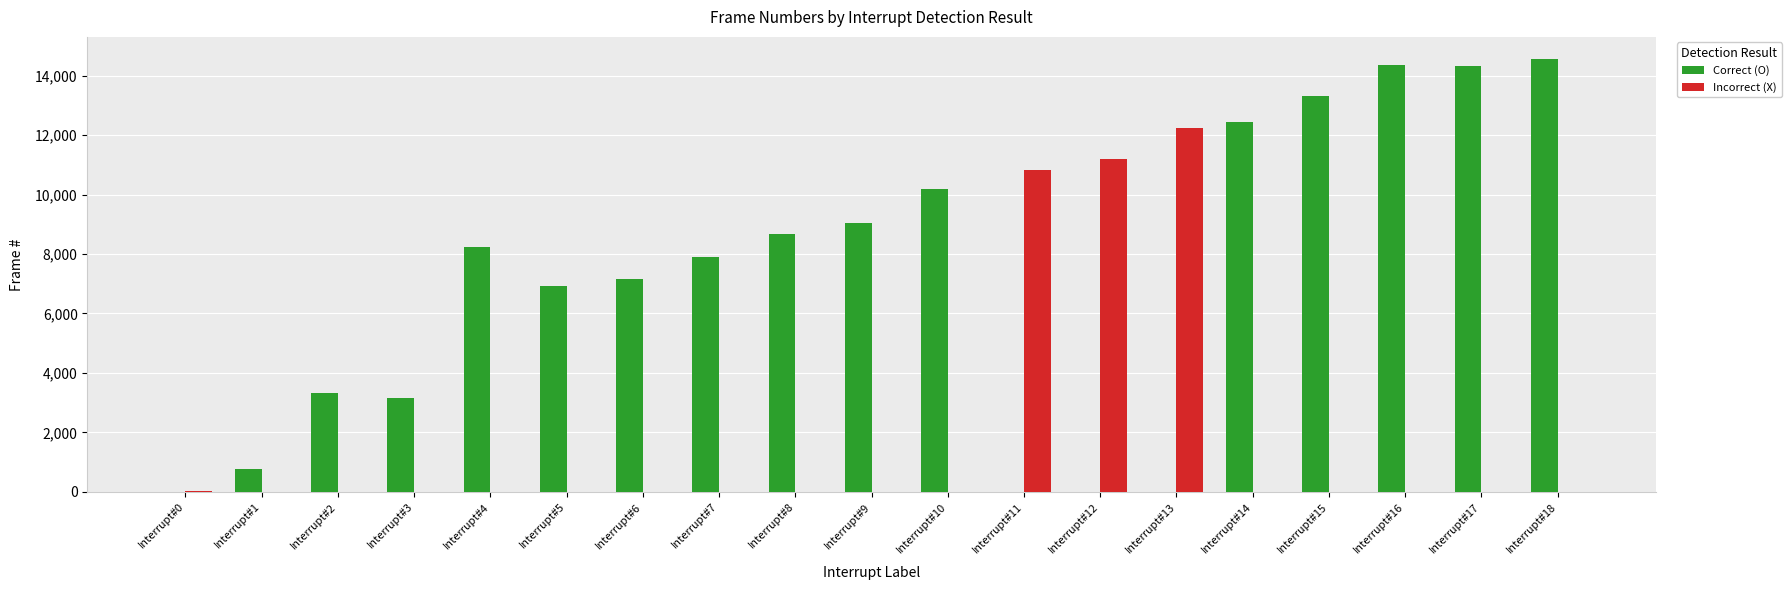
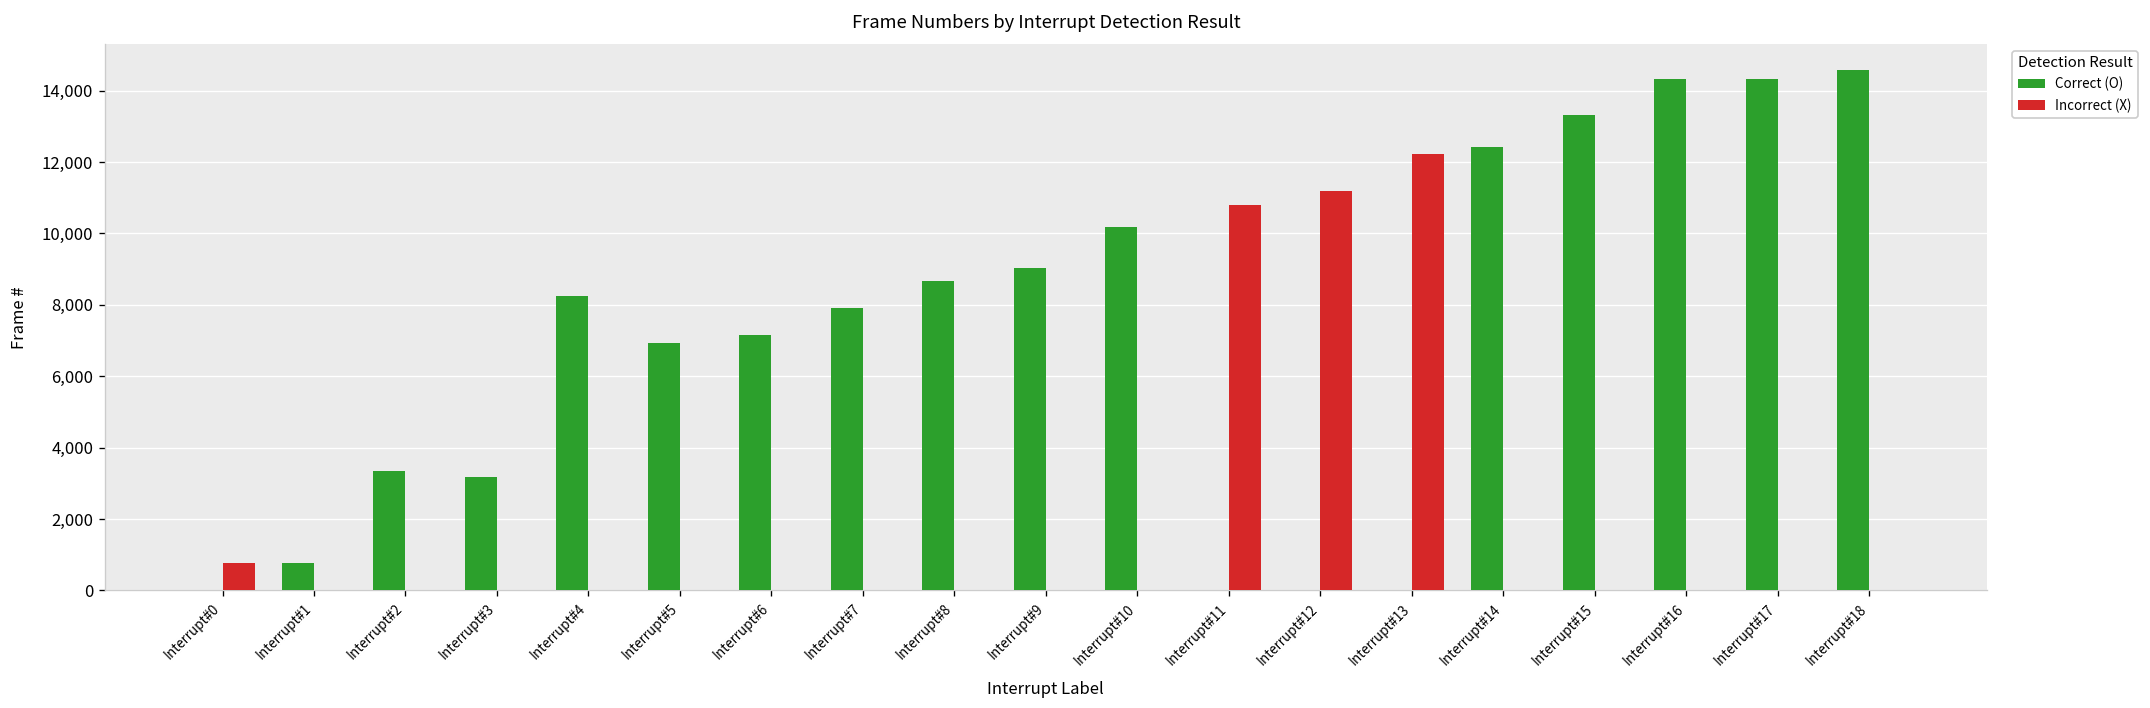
  {
    "Correct (O)": {
      "Interrupt#0": "0",
      "Interrupt#1": "800",
      "Interrupt#2": "3,300",
      "Interrupt#3": "3,200",
      "Interrupt#4": "8,300",
      "Interrupt#5": "6,900",
      "Interrupt#6": "7,200",
      "Interrupt#7": "7,900",
      "Interrupt#8": "8,700",
      "Interrupt#9": "9,000",
      "Interrupt#10": "10,200",
      "Interrupt#11": "0",
      "Interrupt#12": "0",
      "Interrupt#13": "0",
      "Interrupt#14": "12,400",
      "Interrupt#15": "13,300",
      "Interrupt#16": "14,300",
      "Interrupt#17": "14,300",
      "Interrupt#18": "14,600"
    },
    "Incorrect (X)": {
-     "Interrupt#0": "0",
+     "Interrupt#0": "800",
      "Interrupt#1": "0",
      "Interrupt#2": "0",
      "Interrupt#3": "0",
      "Interrupt#4": "0",
      "Interrupt#5": "0",
      "Interrupt#6": "0",
      "Interrupt#7": "0",
      "Interrupt#8": "0",
      "Interrupt#9": "0",
      "Interrupt#10": "0",
      "Interrupt#11": "10,800",
      "Interrupt#12": "11,200",
      "Interrupt#13": "12,200",
      "Interrupt#14": "0",
      "Interrupt#15": "0",
      "Interrupt#16": "0",
      "Interrupt#17": "0",
      "Interrupt#18": "0"
    }
  }
